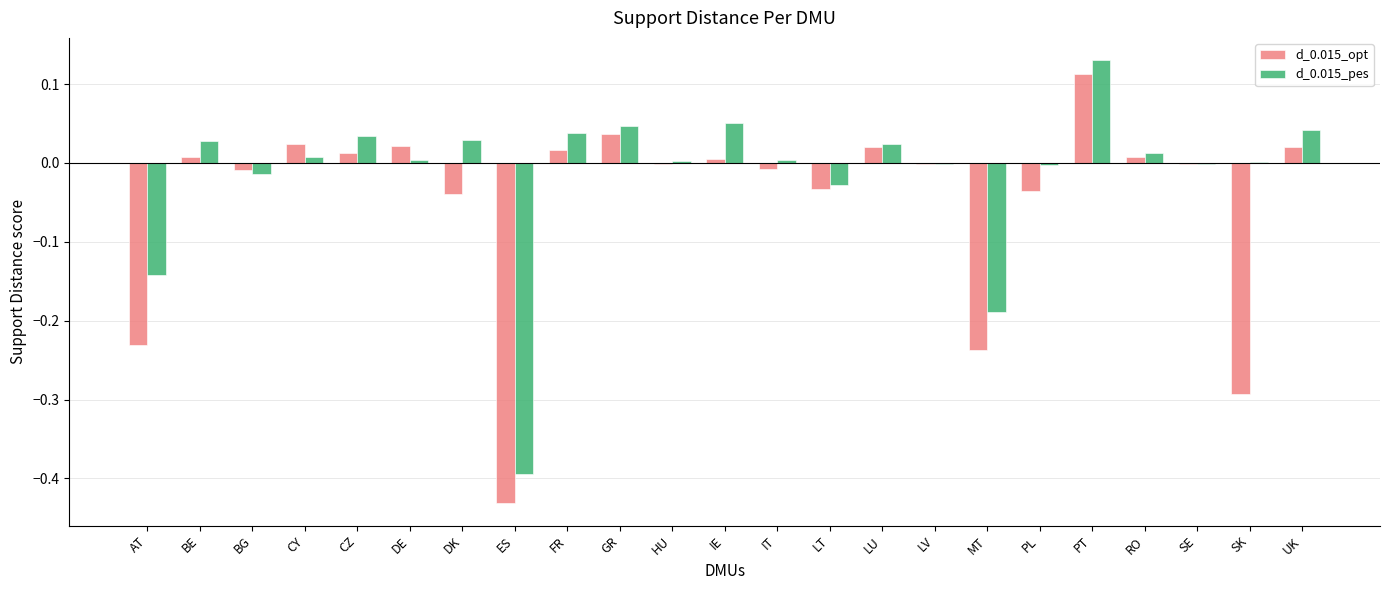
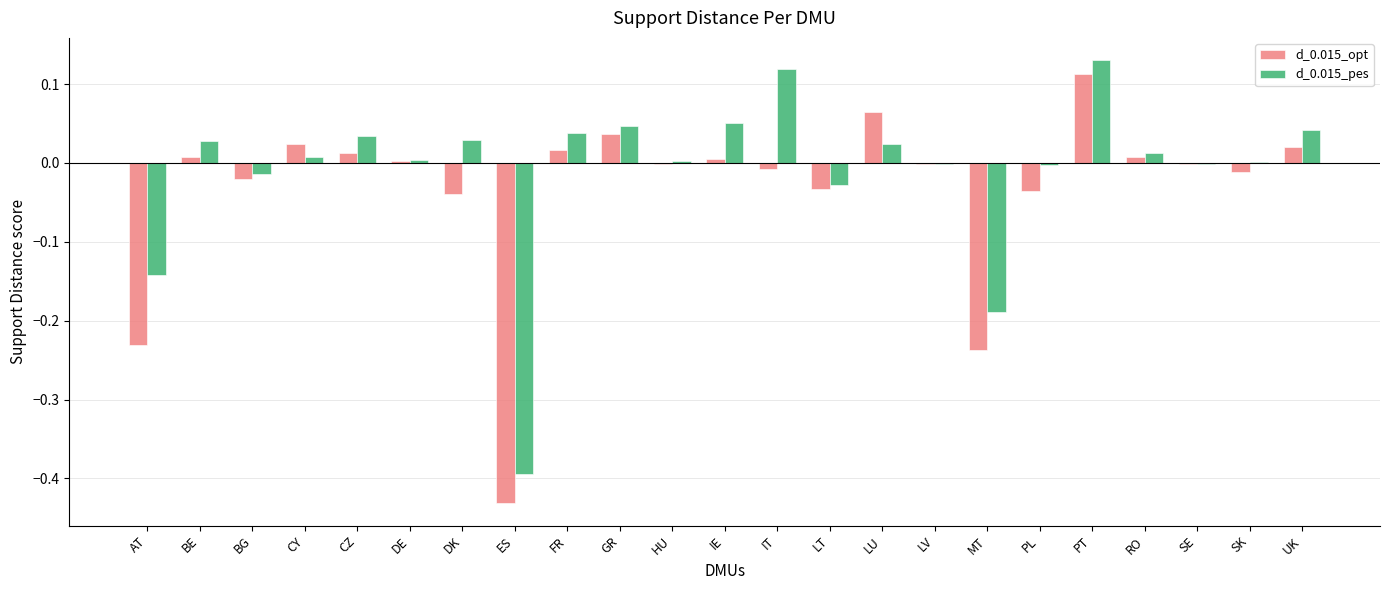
  {
    "d_0.015_opt": {
      "AT": -0.23,
      "BE": 0.01,
-     "BG": -0.01,
+     "BG": -0.02,
      "CY": 0.02,
      "CZ": 0.01,
-     "DE": 0.02,
+     "DE": 0.00,
      "DK": -0.04,
      "ES": -0.43,
      "FR": 0.02,
      "GR": 0.04,
      "IE": 0.01,
      "IT": -0.01,
      "LT": -0.03,
-     "LU": 0.02,
+     "LU": 0.07,
      "MT": -0.24,
      "PL": -0.04,
      "PT": 0.11,
      "RO": 0.01,
-     "SK": -0.29,
+     "SK": -0.01,
      "UK": 0.02
    },
    "d_0.015_pes": {
      "AT": -0.14,
      "BE": 0.03,
      "BG": -0.01,
      "CY": 0.01,
      "CZ": 0.03,
      "DE": 0.00,
      "DK": 0.03,
      "ES": -0.39,
      "FR": 0.04,
      "GR": 0.05,
      "IE": 0.05,
-     "IT": 0.00,
+     "IT": 0.12,
      "LT": -0.03,
      "LU": 0.02,
      "MT": -0.19,
      "PT": 0.13,
      "RO": 0.01,
      "UK": 0.04
    }
  }
